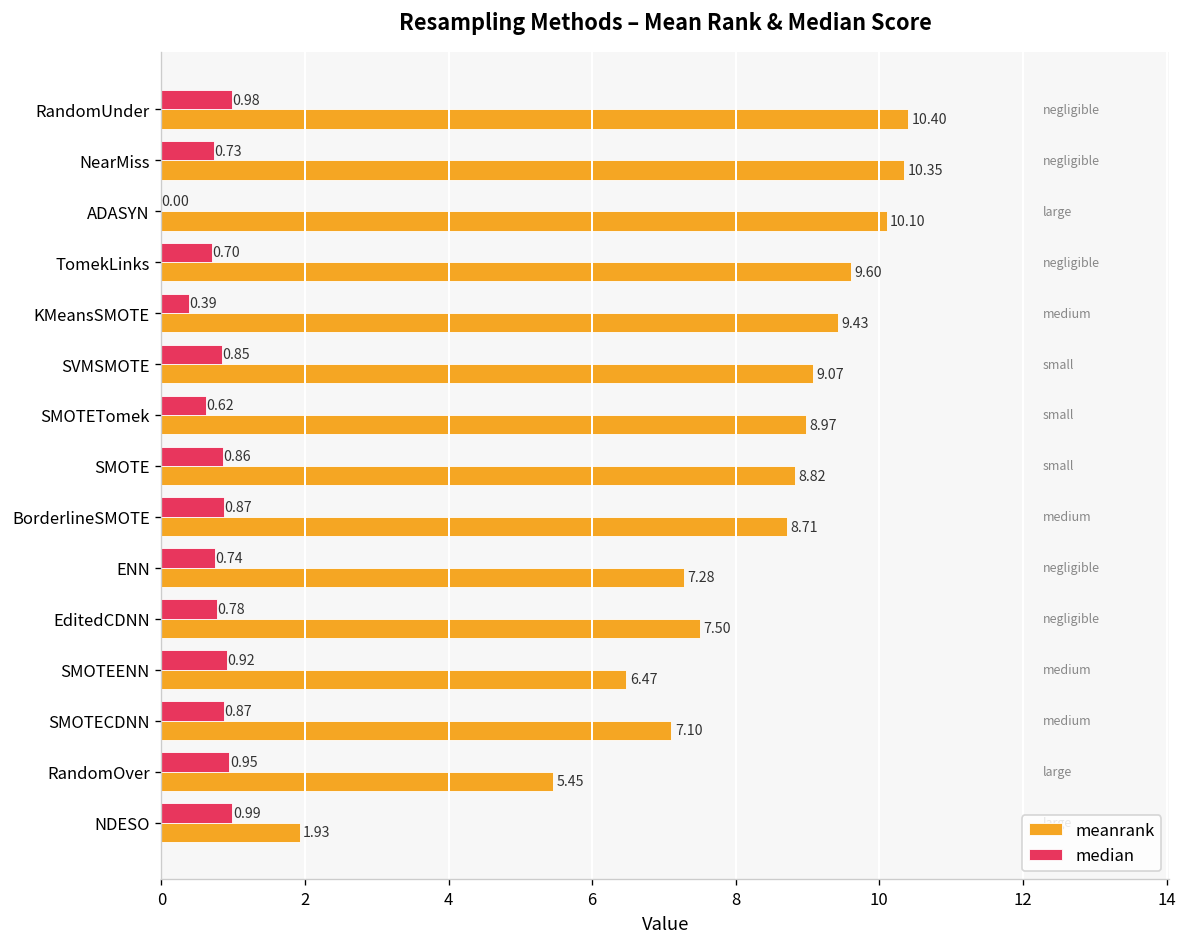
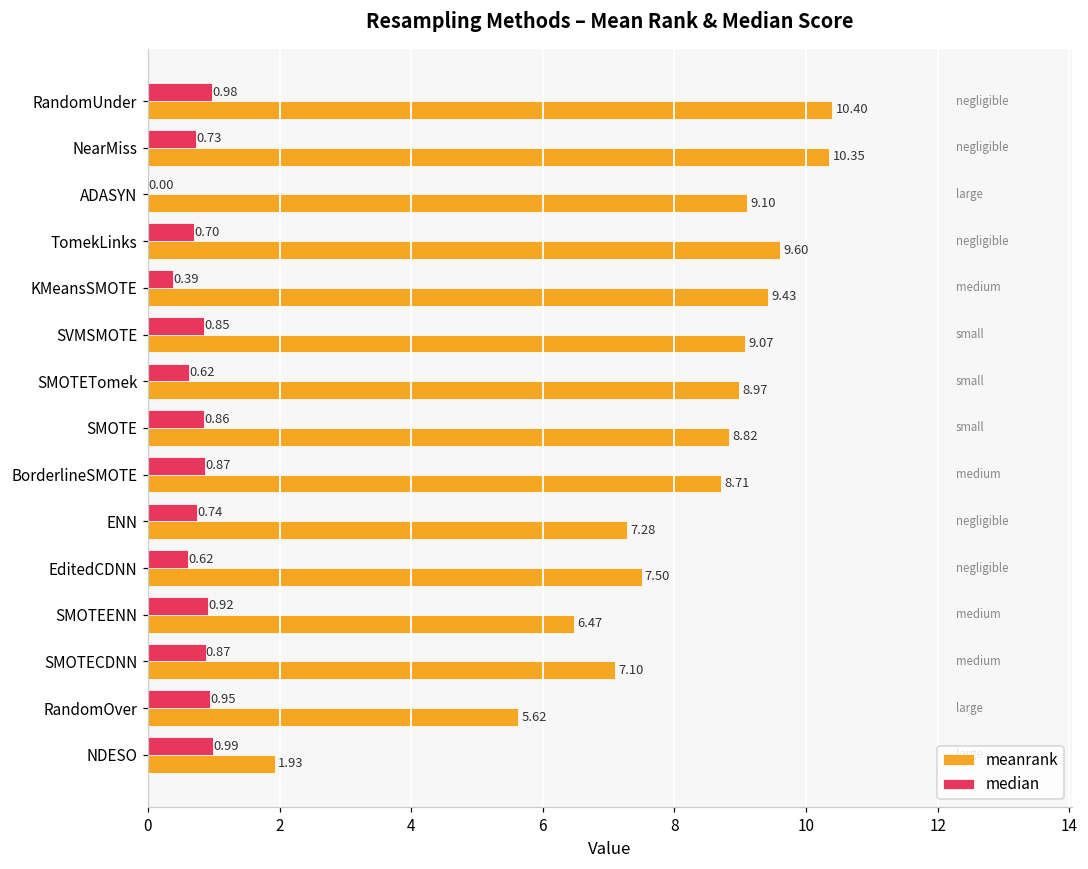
  {
    "meanrank": {
      "RandomUnder": 10.40,
      "NearMiss": 10.35,
-     "ADASYN": 10.10,
+     "ADASYN": 9.10,
      "TomekLinks": 9.60,
      "KMeansSMOTE": 9.43,
      "SVMSMOTE": 9.07,
      "SMOTETomek": 8.97,
      "SMOTE": 8.82,
      "BorderlineSMOTE": 8.71,
      "ENN": 7.28,
      "EditedCDNN": 7.50,
      "SMOTEENN": 6.47,
      "SMOTECDNN": 7.10,
-     "RandomOver": 5.45,
+     "RandomOver": 5.62,
      "NDESO": 1.93
    },
    "median": {
      "RandomUnder": 0.98,
      "NearMiss": 0.73,
      "ADASYN": 0.00,
      "TomekLinks": 0.70,
      "KMeansSMOTE": 0.39,
      "SVMSMOTE": 0.85,
      "SMOTETomek": 0.62,
      "SMOTE": 0.86,
      "BorderlineSMOTE": 0.87,
      "ENN": 0.74,
-     "EditedCDNN": 0.78,
+     "EditedCDNN": 0.62,
      "SMOTEENN": 0.92,
      "SMOTECDNN": 0.87,
      "RandomOver": 0.95,
      "NDESO": 0.99
    }
  }
